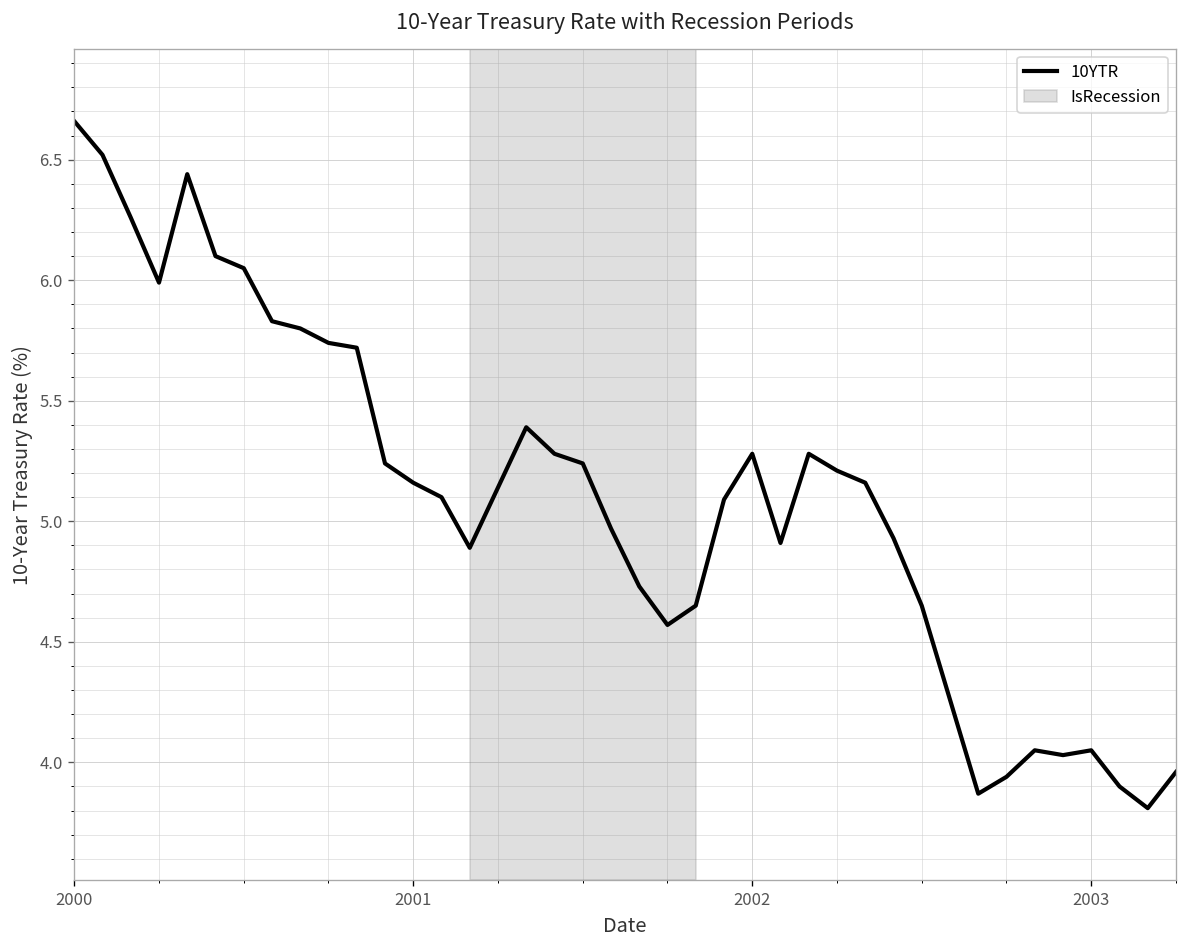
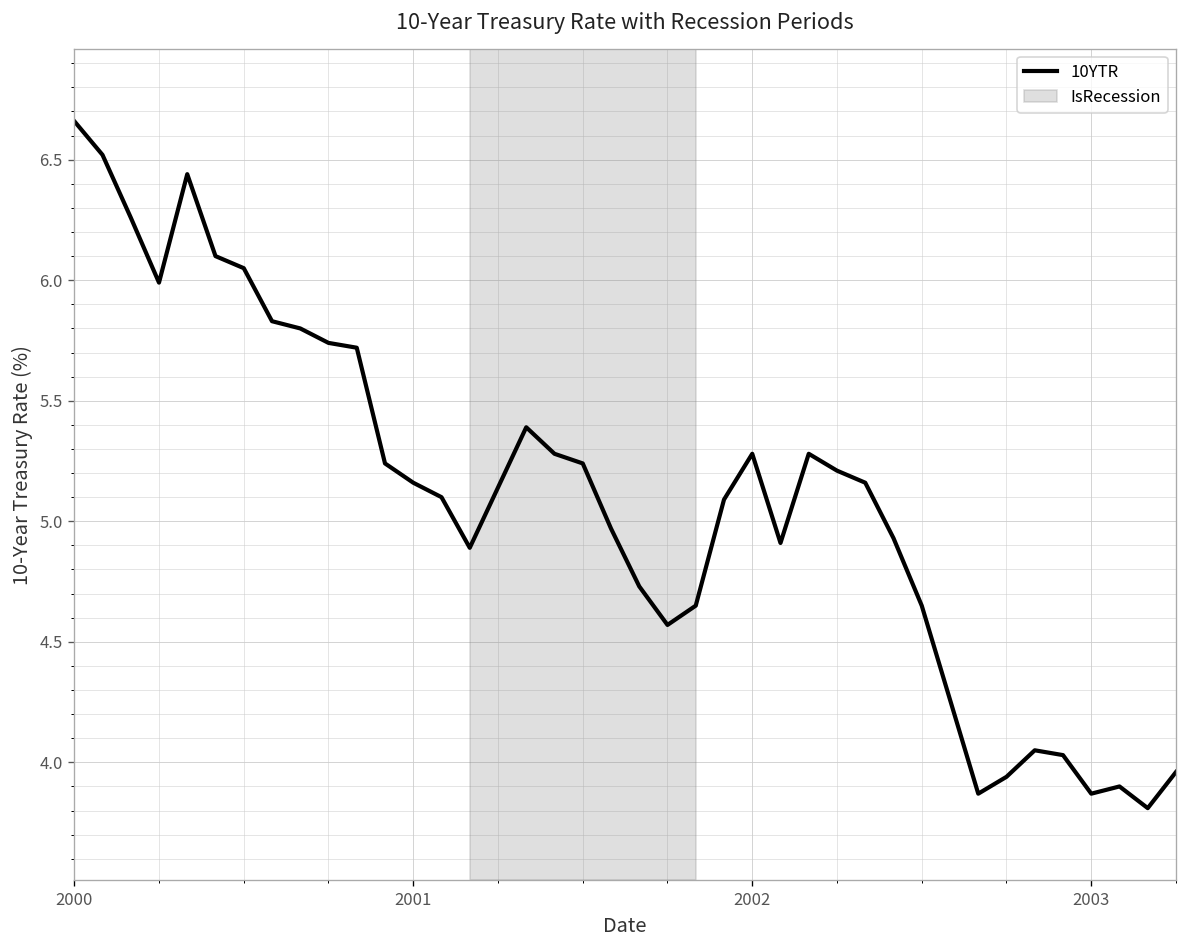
  {
    "2000": 6.66,
    "2001": 5.16,
    "2002": 5.28,
-   "2003": 4.05
+   "2003": 3.87
  }
